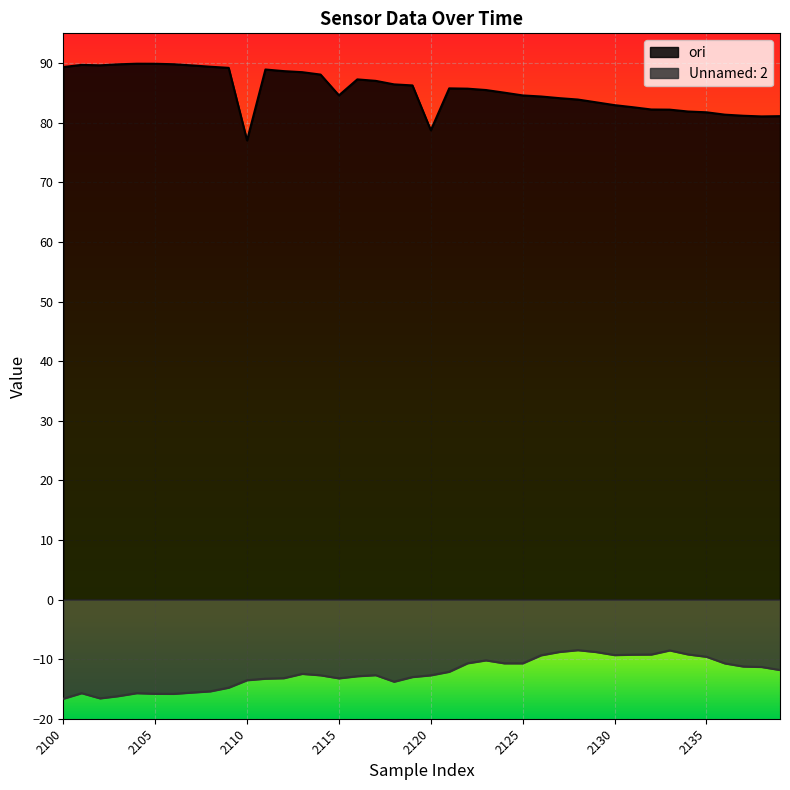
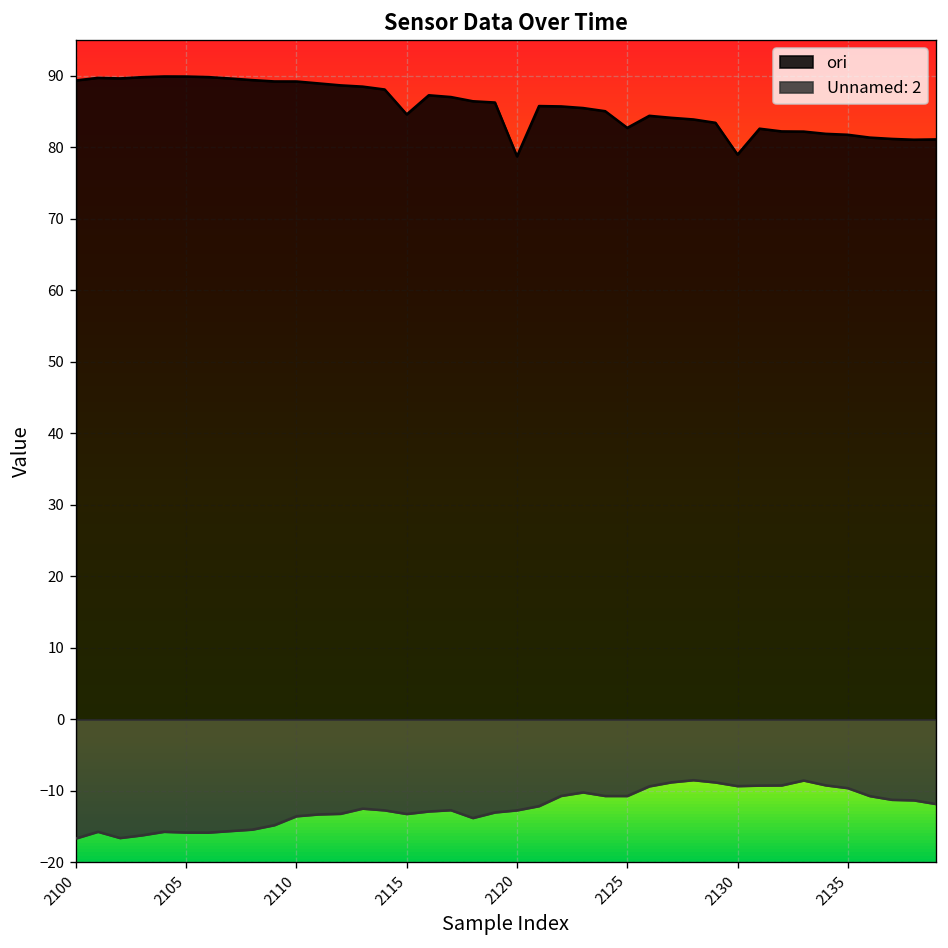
  {
    "ori": {
      "2100": 89,
      "2105": 90,
-     "2110": 77,
+     "2110": 89,
      "2115": 85,
      "2120": 79,
-     "2125": 85,
-     "2130": 83,
+     "2125": 83,
+     "2130": 79,
      "2135": 82
    }
  }
